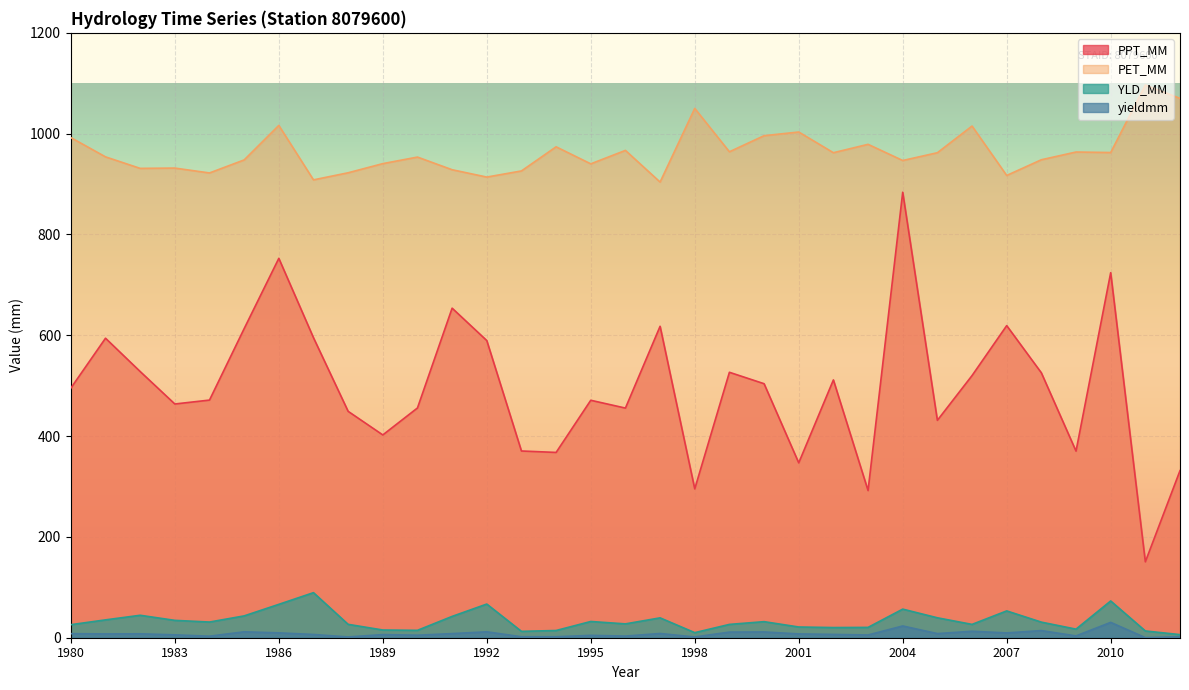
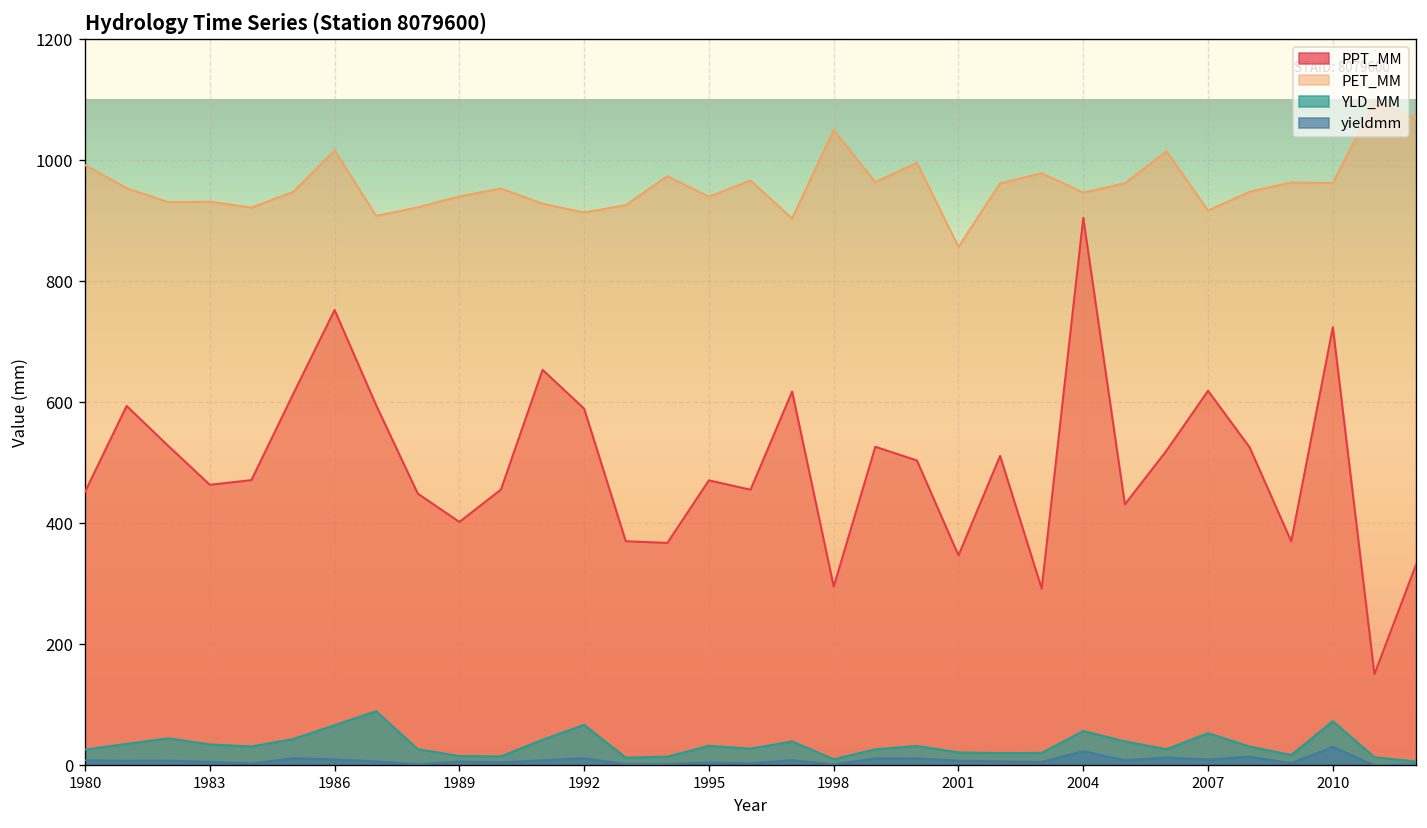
  {
    "PPT_MM": {
-     "1980": 500,
+     "1980": 450,
      "1983": 460,
      "1986": 750,
      "1989": 400,
      "1992": 590,
      "1995": 470,
      "1998": 300,
      "2001": 350,
-     "2004": 880,
+     "2004": 900,
      "2007": 620,
      "2010": 720
    },
    "PET_MM": {
      "1980": 990,
      "1983": 930,
      "1986": 1020,
      "1989": 940,
      "1992": 910,
      "1995": 940,
      "1998": 1050,
-     "2001": 1000,
+     "2001": 860,
      "2004": 950,
      "2007": 920,
      "2010": 960
    }
  }
